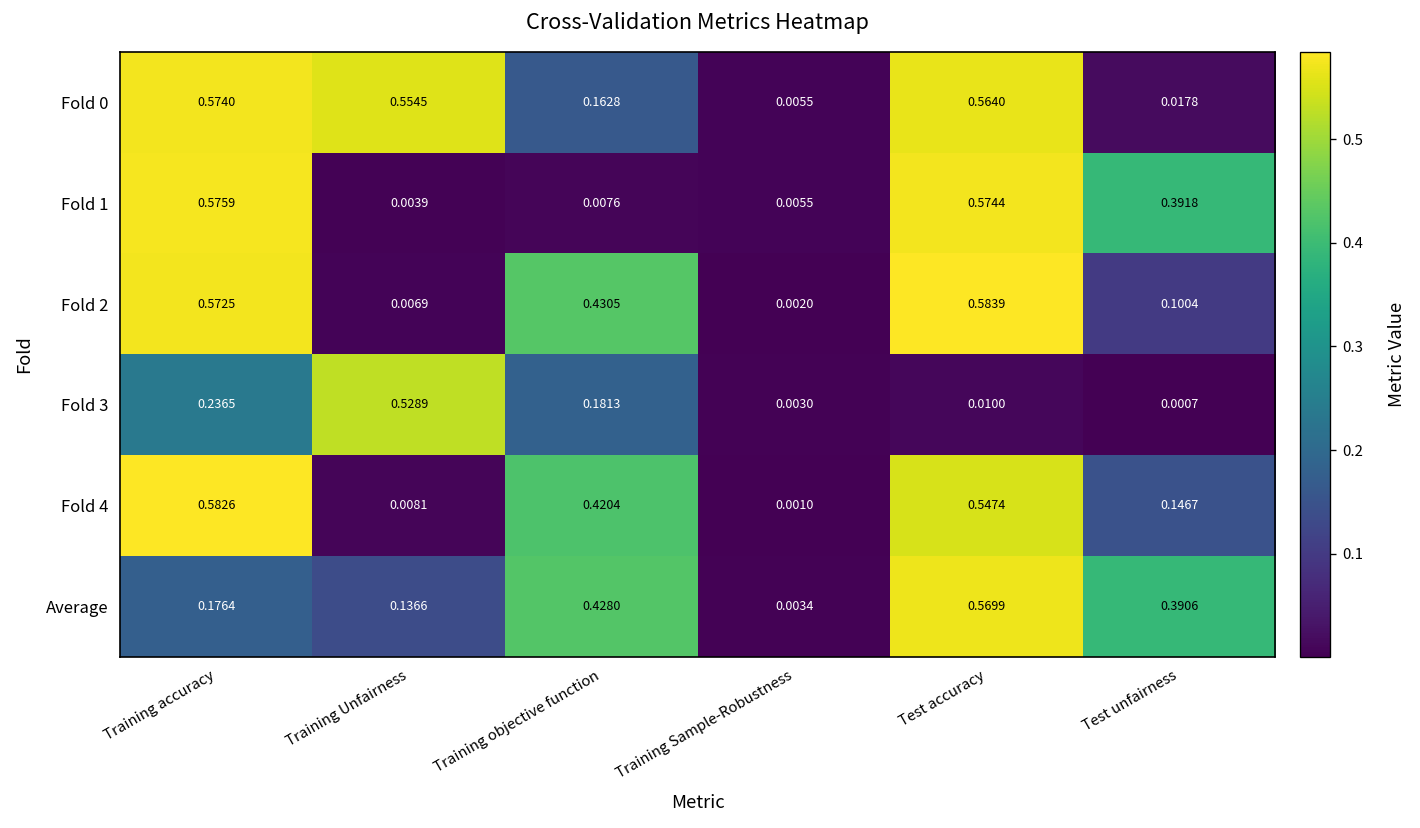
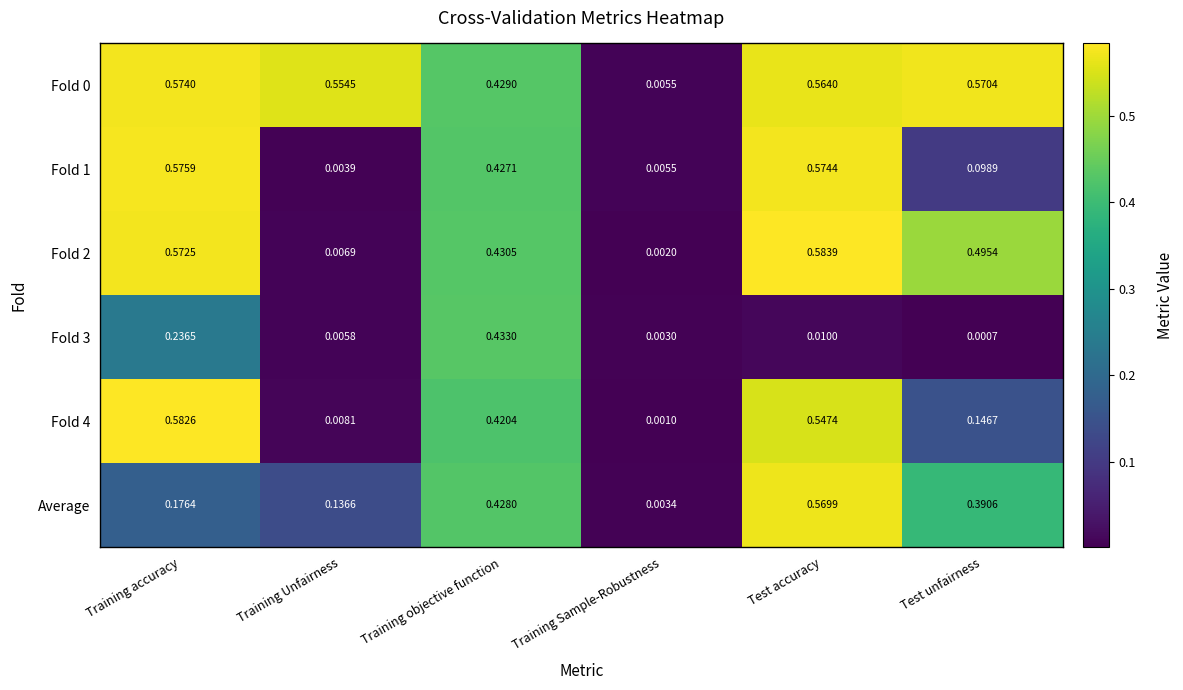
  {
    "Fold 0": {
      "Training accuracy": 0.5740,
      "Training Unfairness": 0.5545,
-     "Training objective function": 0.1628,
+     "Training objective function": 0.4290,
      "Training Sample-Robustness": 0.0055,
      "Test accuracy": 0.5640,
-     "Test unfairness": 0.0178
+     "Test unfairness": 0.5704
    },
    "Fold 1": {
      "Training accuracy": 0.5759,
      "Training Unfairness": 0.0039,
-     "Training objective function": 0.0076,
+     "Training objective function": 0.4271,
      "Training Sample-Robustness": 0.0055,
      "Test accuracy": 0.5744,
-     "Test unfairness": 0.3918
+     "Test unfairness": 0.0989
    },
    "Fold 2": {
      "Training accuracy": 0.5725,
      "Training Unfairness": 0.0069,
      "Training objective function": 0.4305,
      "Training Sample-Robustness": 0.0020,
      "Test accuracy": 0.5839,
-     "Test unfairness": 0.1004
+     "Test unfairness": 0.4954
    },
    "Fold 3": {
      "Training accuracy": 0.2365,
-     "Training Unfairness": 0.5289,
-     "Training objective function": 0.1813,
+     "Training Unfairness": 0.0058,
+     "Training objective function": 0.4330,
      "Training Sample-Robustness": 0.0030,
      "Test accuracy": 0.0100,
      "Test unfairness": 0.0007
    },
    "Fold 4": {
      "Training accuracy": 0.5826,
      "Training Unfairness": 0.0081,
      "Training objective function": 0.4204,
      "Training Sample-Robustness": 0.0010,
      "Test accuracy": 0.5474,
      "Test unfairness": 0.1467
    },
    "Average": {
      "Training accuracy": 0.1764,
      "Training Unfairness": 0.1366,
      "Training objective function": 0.4280,
      "Training Sample-Robustness": 0.0034,
      "Test accuracy": 0.5699,
      "Test unfairness": 0.3906
    }
  }
